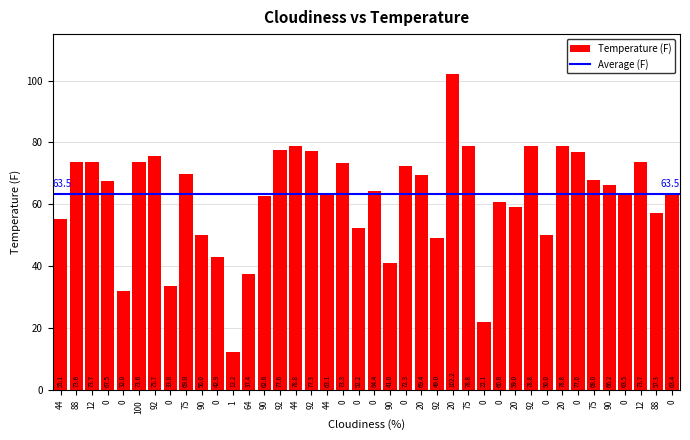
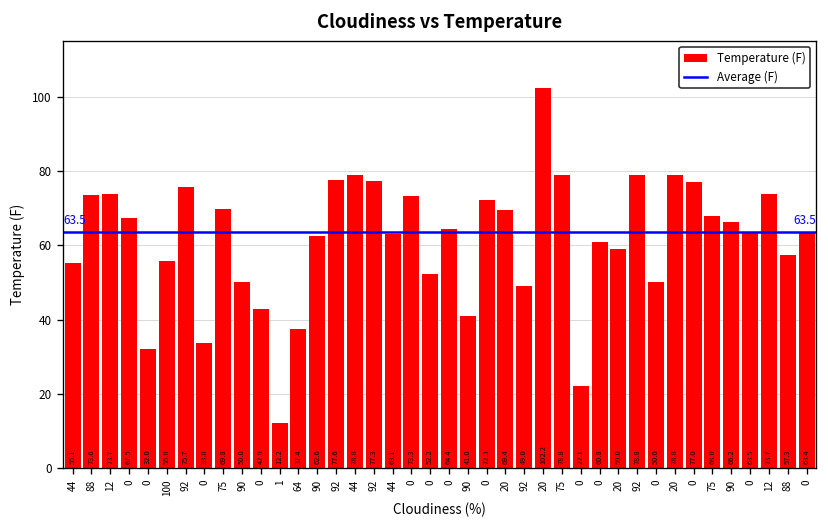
  {
-   "100": 73.6,
+   "100": 55.8,
    "1": 12.2,
    "64": 37.4
  }
